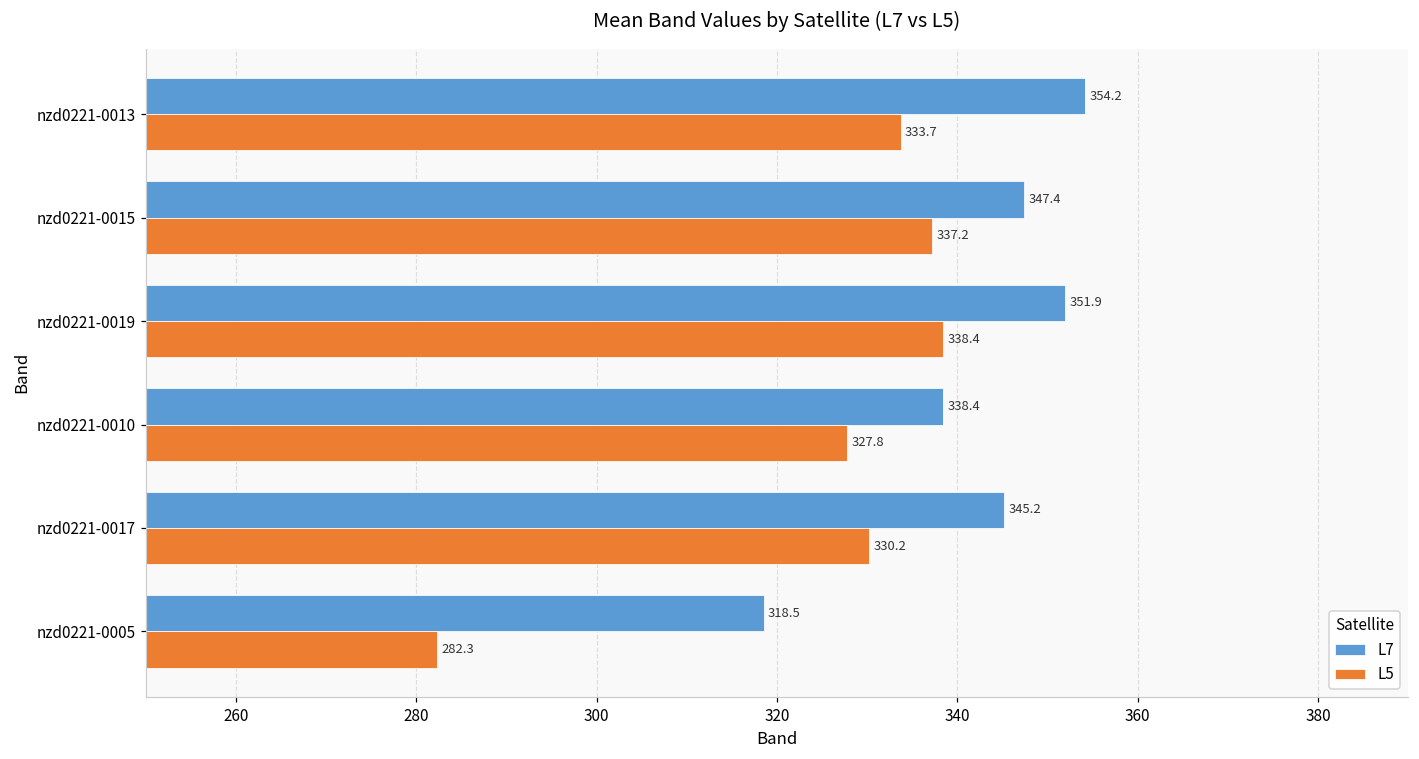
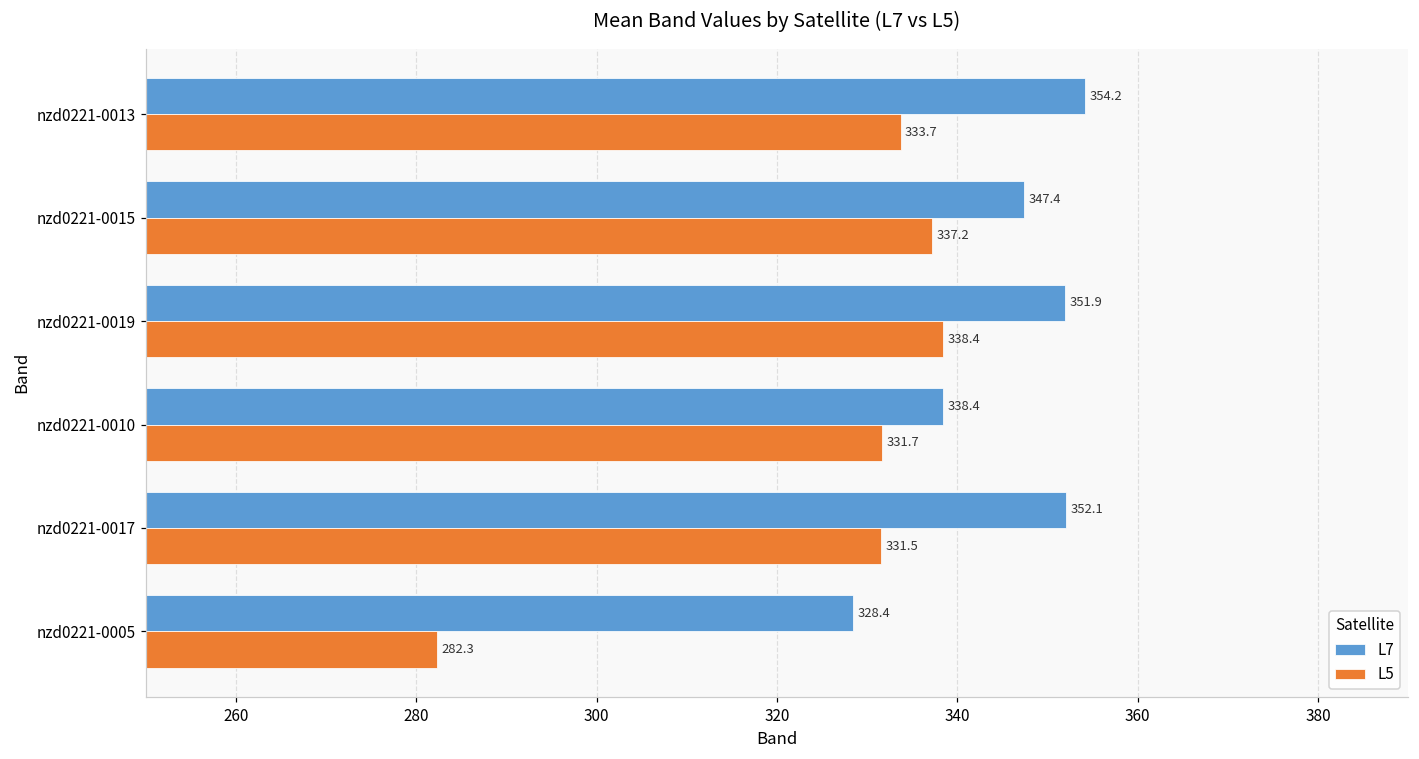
  {
    "L7": {
      "nzd0221-0013": 354.2,
      "nzd0221-0015": 347.4,
      "nzd0221-0019": 351.9,
      "nzd0221-0010": 338.4,
-     "nzd0221-0017": 345.2,
-     "nzd0221-0005": 318.5
+     "nzd0221-0017": 352.1,
+     "nzd0221-0005": 328.4
    },
    "L5": {
      "nzd0221-0013": 333.7,
      "nzd0221-0015": 337.2,
      "nzd0221-0019": 338.4,
-     "nzd0221-0010": 327.8,
-     "nzd0221-0017": 330.2,
+     "nzd0221-0010": 331.7,
+     "nzd0221-0017": 331.5,
      "nzd0221-0005": 282.3
    }
  }
